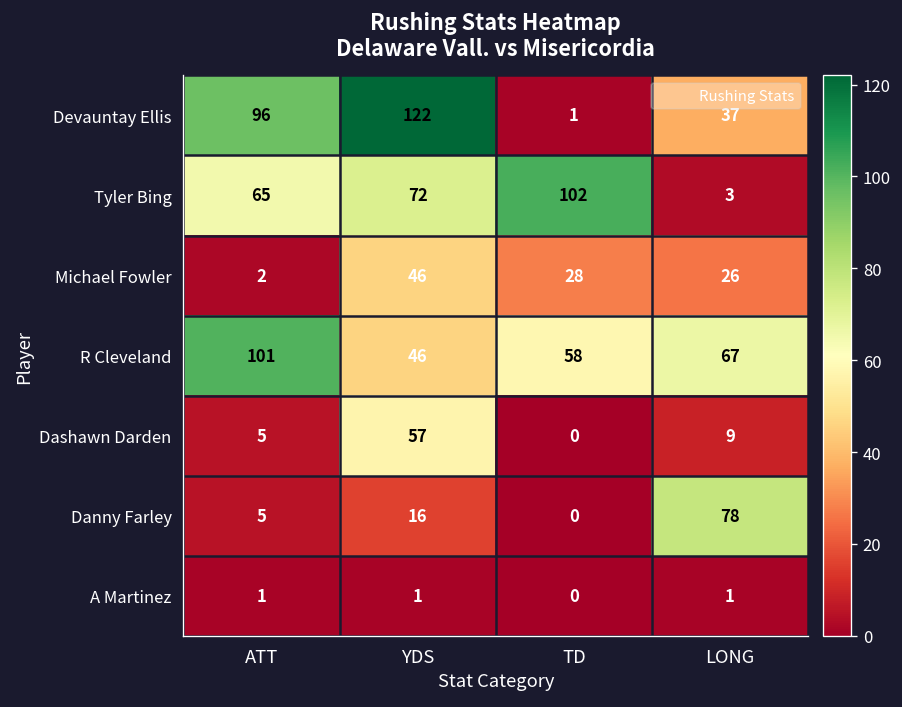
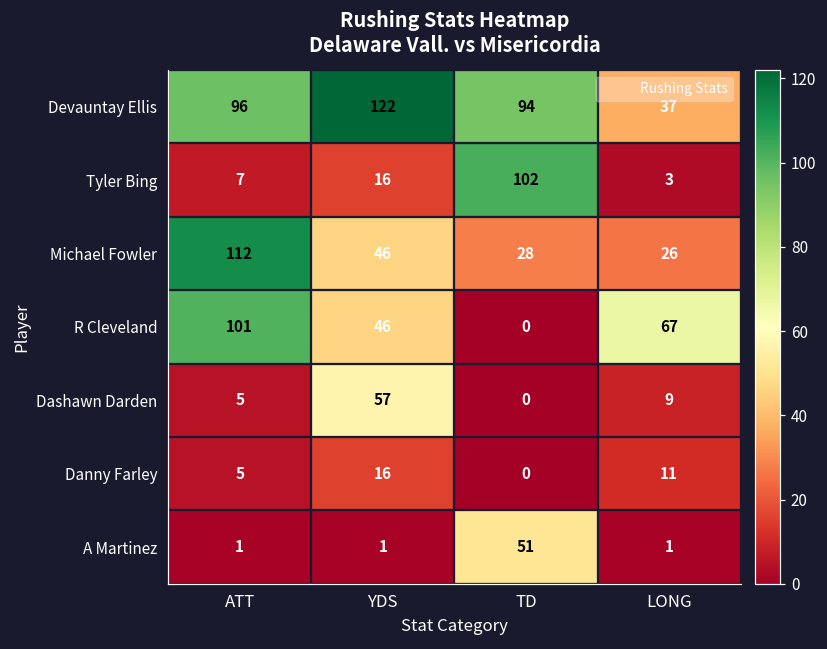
  {
    "Devauntay Ellis": {
      "ATT": 96,
      "YDS": 122,
-     "TD": 1
+     "TD": 94
    },
    "Tyler Bing": {
-     "ATT": 65,
-     "YDS": 72,
+     "ATT": 7,
+     "YDS": 16,
      "TD": 102,
      "LONG": 3
    },
    "Michael Fowler": {
-     "ATT": 2,
+     "ATT": 112,
      "YDS": 46,
      "TD": 28,
      "LONG": 26
    },
    "R Cleveland": {
      "ATT": 101,
      "YDS": 46,
-     "TD": 58,
+     "TD": 0,
      "LONG": 67
    },
    "Dashawn Darden": {
      "ATT": 5,
      "YDS": 57,
      "TD": 0,
      "LONG": 9
    },
    "Danny Farley": {
      "ATT": 5,
      "YDS": 16,
      "TD": 0,
-     "LONG": 78
+     "LONG": 11
    },
    "A Martinez": {
      "ATT": 1,
      "YDS": 1,
-     "TD": 0,
+     "TD": 51,
      "LONG": 1
    }
  }
